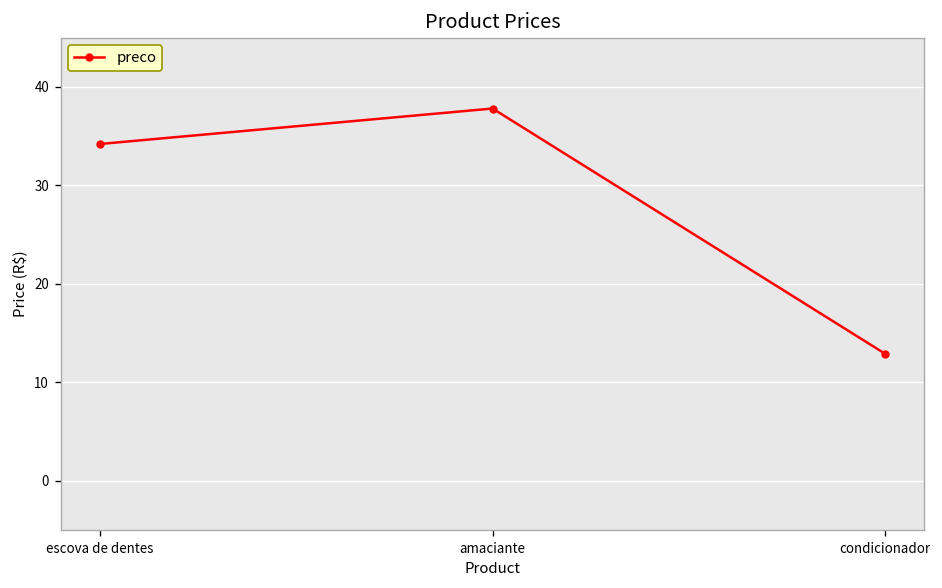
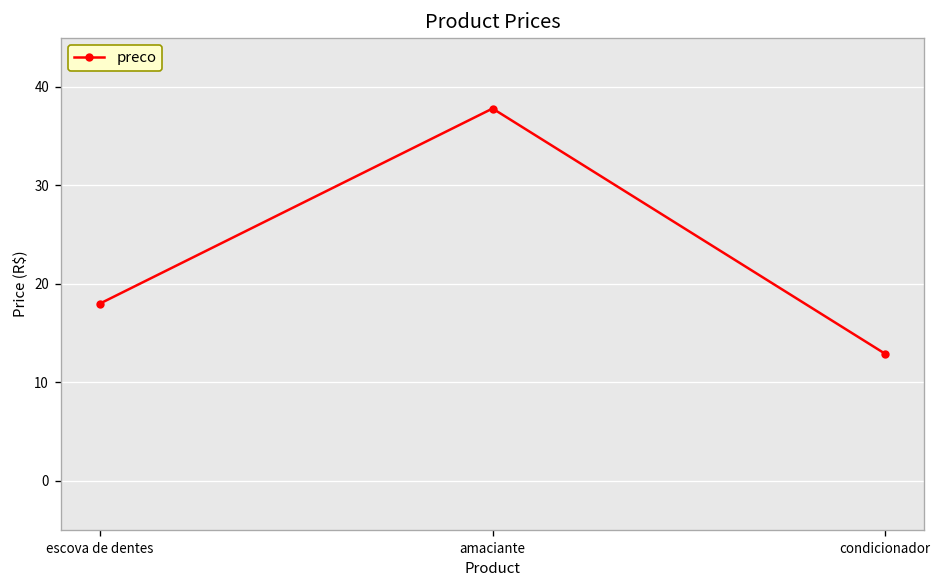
  {
-   "escova de dentes": 34,
+   "escova de dentes": 18,
    "amaciante": 38,
    "condicionador": 13
  }
